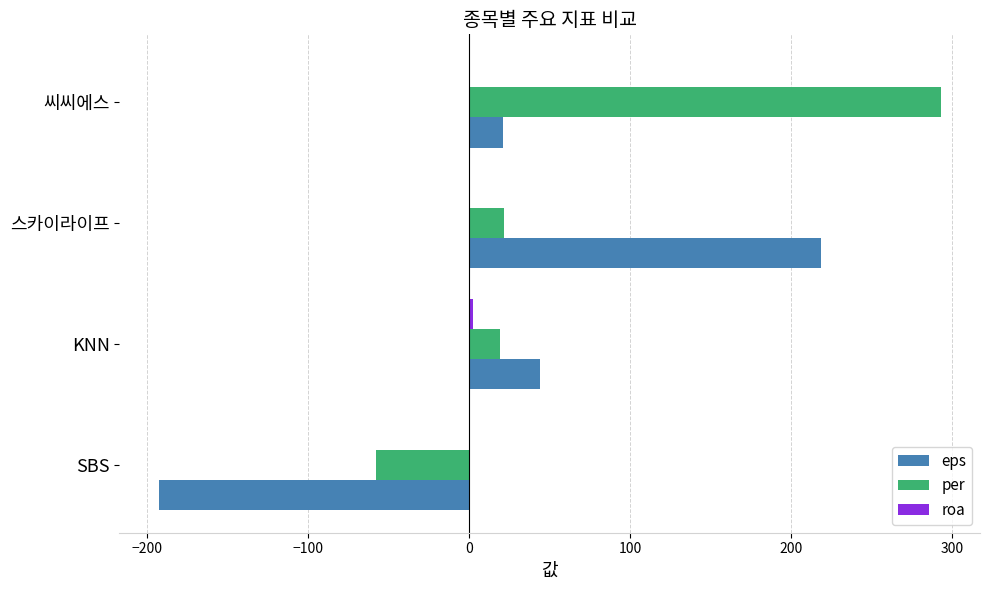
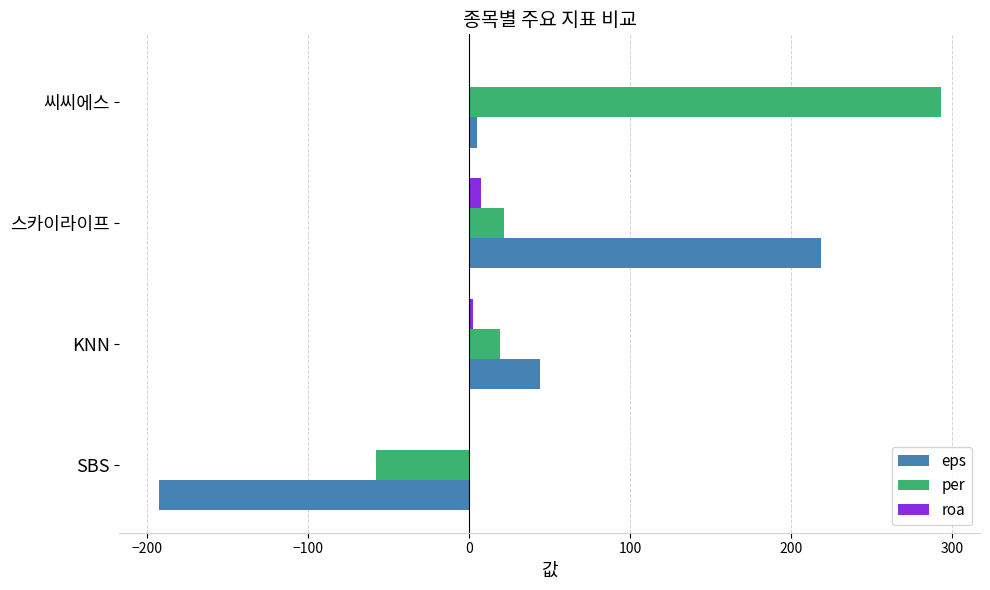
  {
    "eps": {
-     "씨씨에스": 21,
+     "씨씨에스": 5,
      "스카이라이프": 219,
      "KNN": 44,
      "SBS": -193
    },
    "per": {
      "씨씨에스": 293,
      "스카이라이프": 22,
      "KNN": 19,
      "SBS": -58
    },
    "roa": {
-     "스카이라이프": 0,
+     "스카이라이프": 7,
      "KNN": 3
    }
  }
